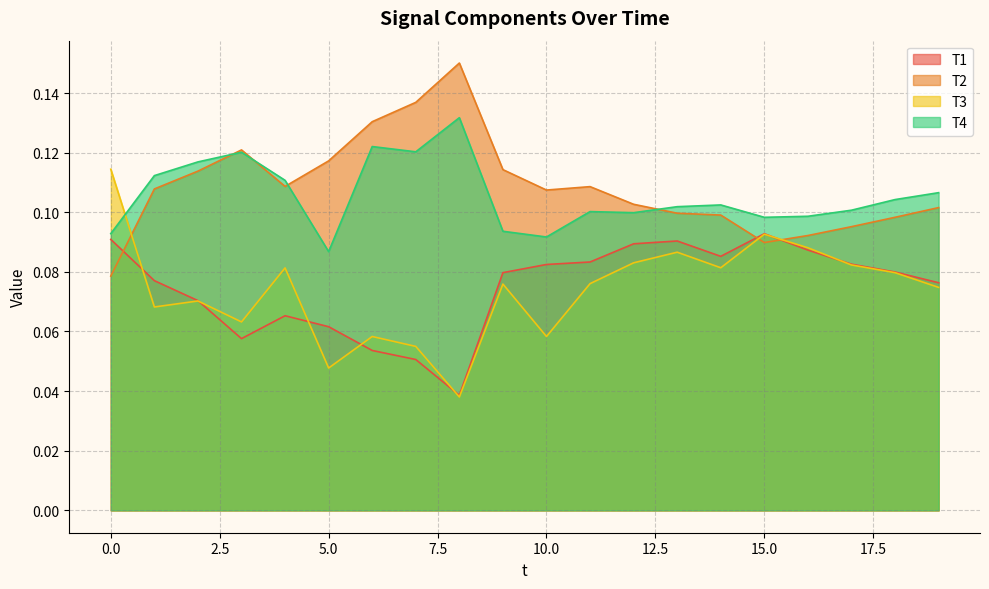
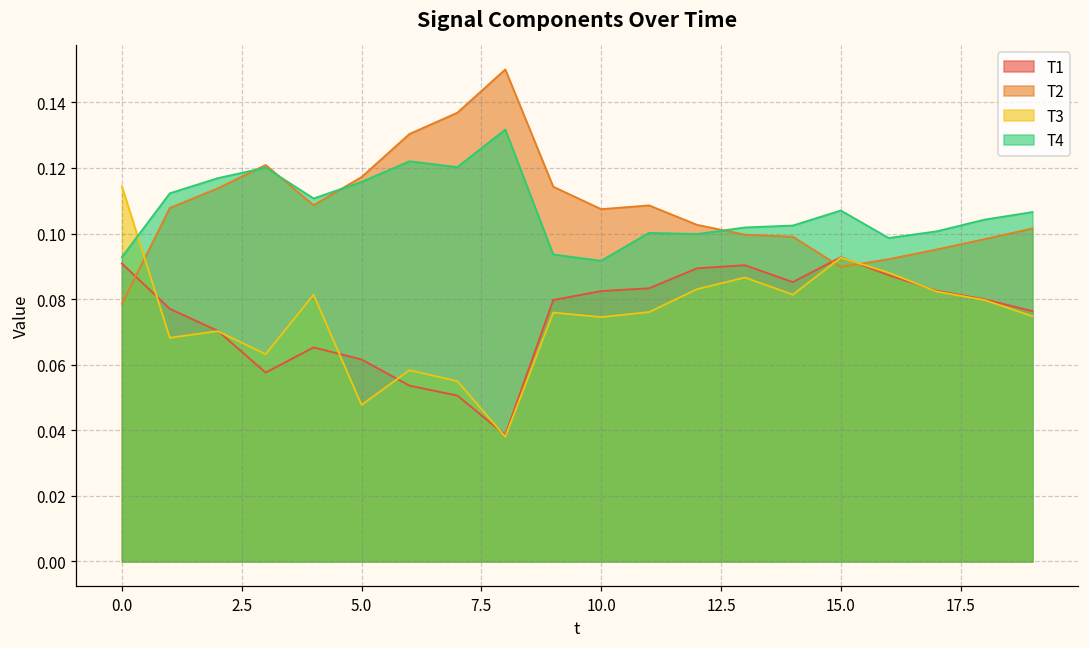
  {
    "T3": {
      "0.0": 0.114,
      "5.0": 0.048,
-     "10.0": 0.058
+     "10.0": 0.075
    },
    "T4": {
      "0.0": 0.093,
-     "5.0": 0.087,
+     "5.0": 0.116,
      "10.0": 0.092,
-     "15.0": 0.098
+     "15.0": 0.107
    }
  }
